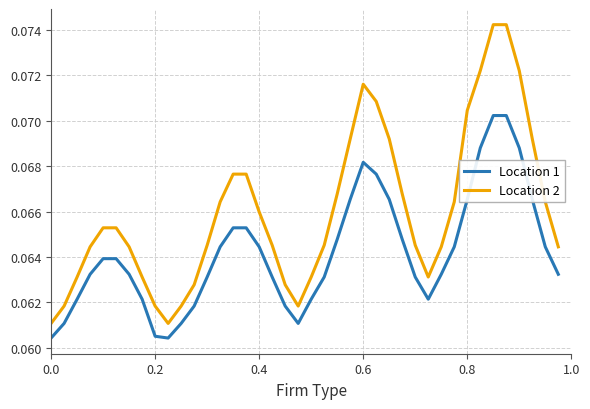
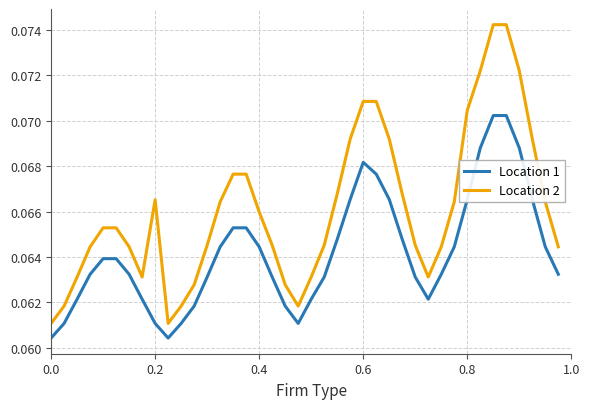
  {
    "Location 1": {
      "0.0": 0.0604,
-     "0.2": 0.0605,
+     "0.2": 0.0611,
      "0.4": 0.0644,
      "0.6": 0.0682
    },
    "Location 2": {
      "0.0": 0.0611,
-     "0.2": 0.0618,
+     "0.2": 0.0665,
      "0.4": 0.0660,
-     "0.6": 0.0716,
+     "0.6": 0.0709,
      "0.8": 0.0705
    }
  }
